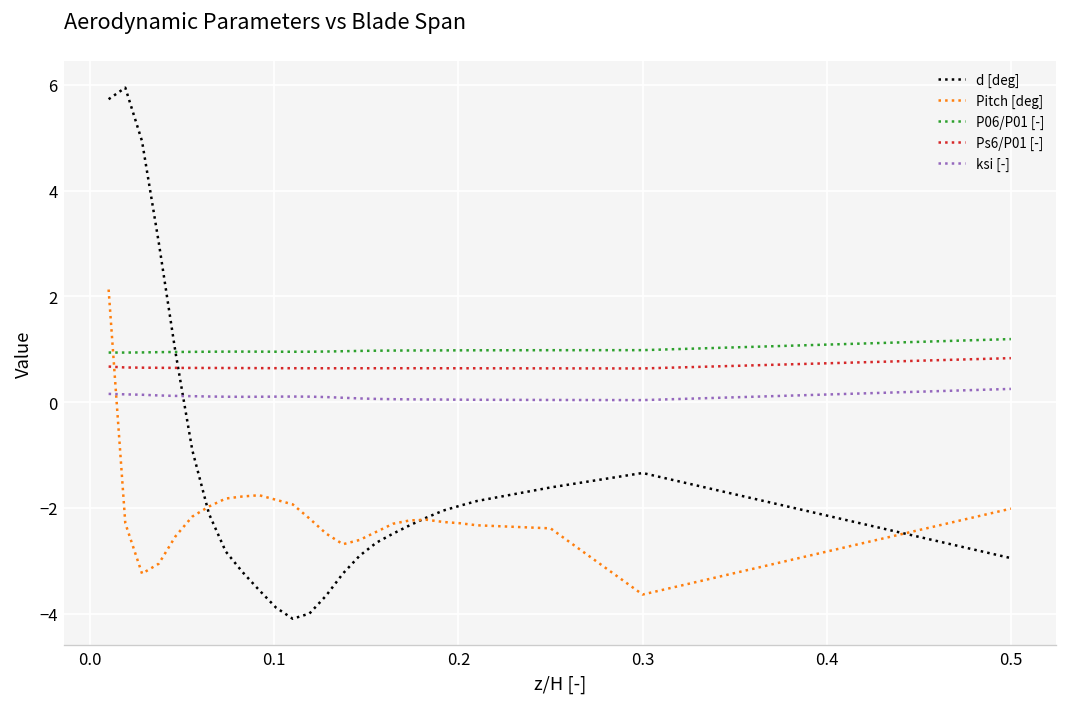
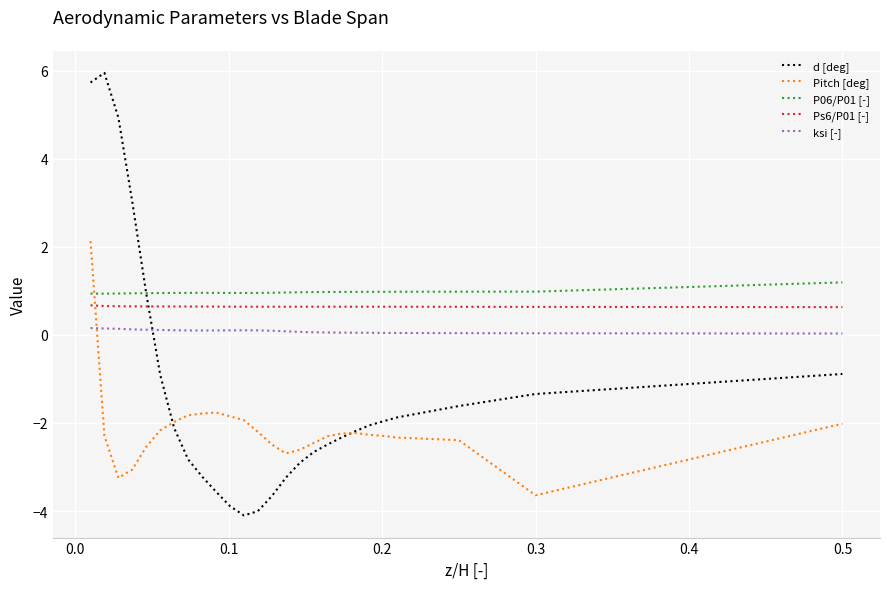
  {
    "d [deg]": {
      "0.3": -1.3,
-     "0.5": -3.0
+     "0.5": -0.9
    },
    "Pitch [deg]": {
      "0.3": -3.6,
      "0.5": -2.0
    },
    "P06/P01 [-]": {
      "0.3": 1.0,
      "0.5": 1.2
    },
    "Ps6/P01 [-]": {
      "0.3": 0.6,
-     "0.5": 0.8
+     "0.5": 0.6
    },
    "ksi [-]": {
      "0.3": 0.0,
-     "0.5": 0.2
+     "0.5": 0.0
    }
  }
